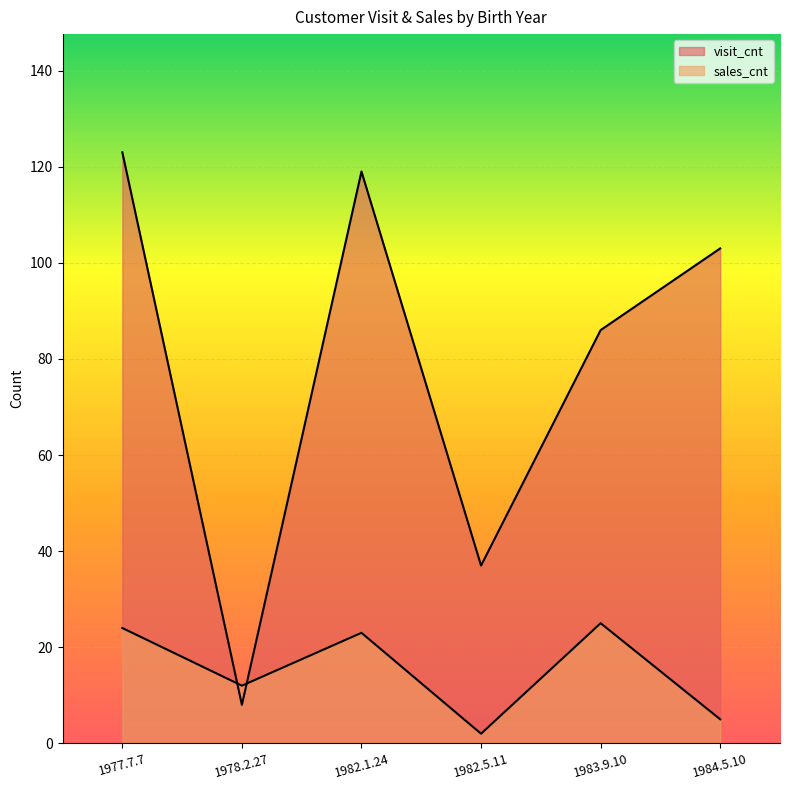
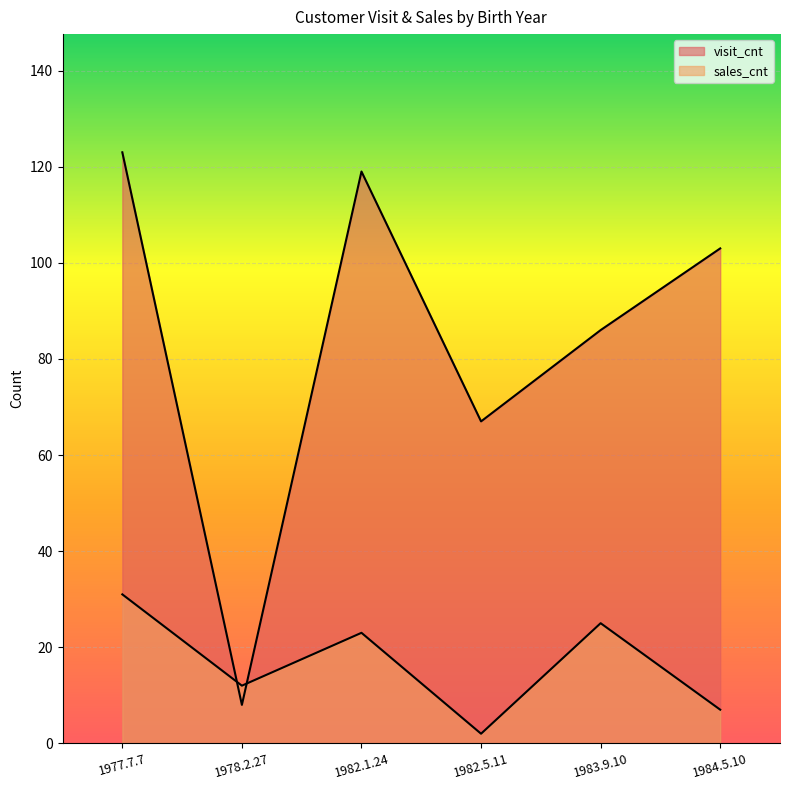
  {
    "visit_cnt": {
      "1977.7.7": 123,
      "1978.2.27": 8,
      "1982.1.24": 119,
-     "1982.5.11": 37,
+     "1982.5.11": 67,
      "1983.9.10": 86,
      "1984.5.10": 103
    },
    "sales_cnt": {
-     "1977.7.7": 24,
+     "1977.7.7": 31,
      "1978.2.27": 12,
      "1982.1.24": 23,
      "1982.5.11": 2,
      "1983.9.10": 25,
-     "1984.5.10": 5
+     "1984.5.10": 7
    }
  }
